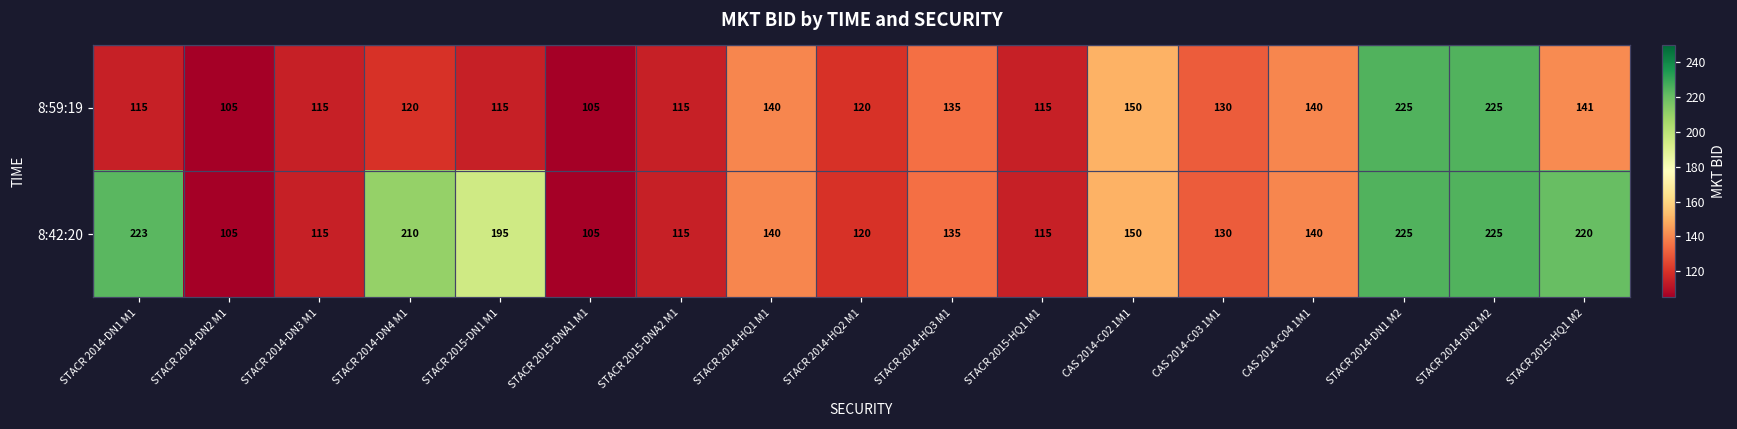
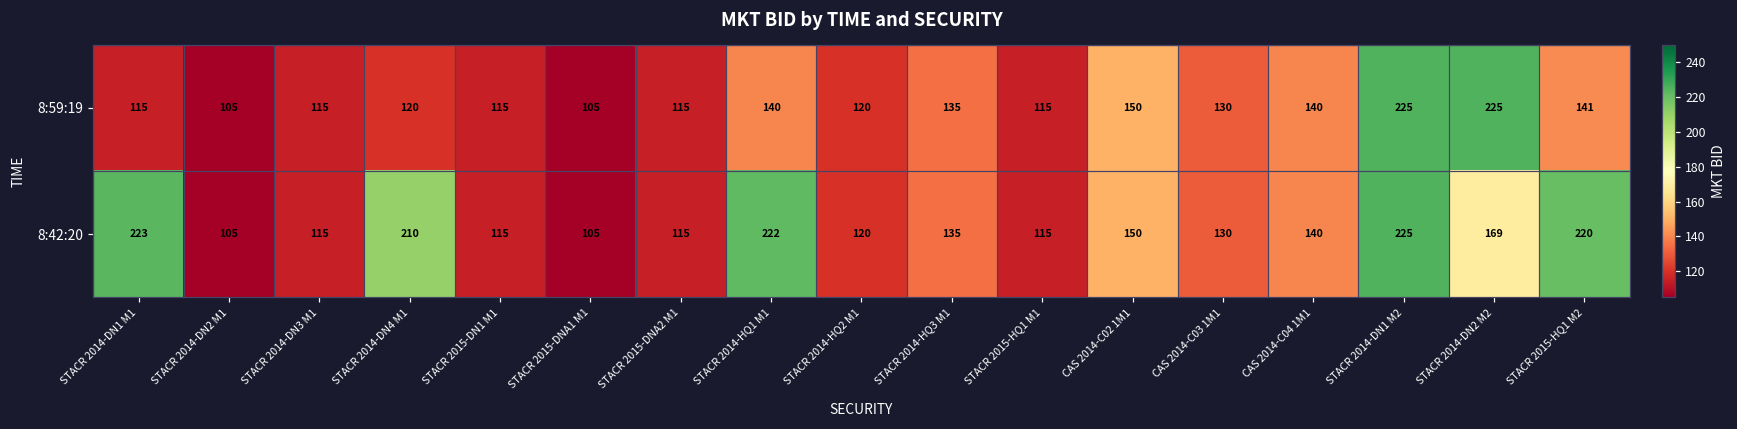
  {
    "8:59:19": {
      "STACR 2014-DN1 M1": 115,
      "STACR 2014-DN2 M1": 105,
      "STACR 2014-DN3 M1": 115,
      "STACR 2014-DN4 M1": 120,
      "STACR 2015-DN1 M1": 115,
      "STACR 2015-DNA1 M1": 105,
      "STACR 2015-DNA2 M1": 115,
      "STACR 2014-HQ1 M1": 140,
      "STACR 2014-HQ2 M1": 120,
      "STACR 2014-HQ3 M1": 135,
      "STACR 2015-HQ1 M1": 115,
      "CAS 2014-C02 1M1": 150,
      "CAS 2014-C03 1M1": 130,
      "CAS 2014-C04 1M1": 140,
      "STACR 2014-DN1 M2": 225,
      "STACR 2014-DN2 M2": 225,
      "STACR 2015-HQ1 M2": 141
    },
    "8:42:20": {
      "STACR 2014-DN1 M1": 223,
      "STACR 2014-DN2 M1": 105,
      "STACR 2014-DN3 M1": 115,
      "STACR 2014-DN4 M1": 210,
-     "STACR 2015-DN1 M1": 195,
+     "STACR 2015-DN1 M1": 115,
      "STACR 2015-DNA1 M1": 105,
      "STACR 2015-DNA2 M1": 115,
-     "STACR 2014-HQ1 M1": 140,
+     "STACR 2014-HQ1 M1": 222,
      "STACR 2014-HQ2 M1": 120,
      "STACR 2014-HQ3 M1": 135,
      "STACR 2015-HQ1 M1": 115,
      "CAS 2014-C02 1M1": 150,
      "CAS 2014-C03 1M1": 130,
      "CAS 2014-C04 1M1": 140,
      "STACR 2014-DN1 M2": 225,
-     "STACR 2014-DN2 M2": 225,
+     "STACR 2014-DN2 M2": 169,
      "STACR 2015-HQ1 M2": 220
    }
  }
